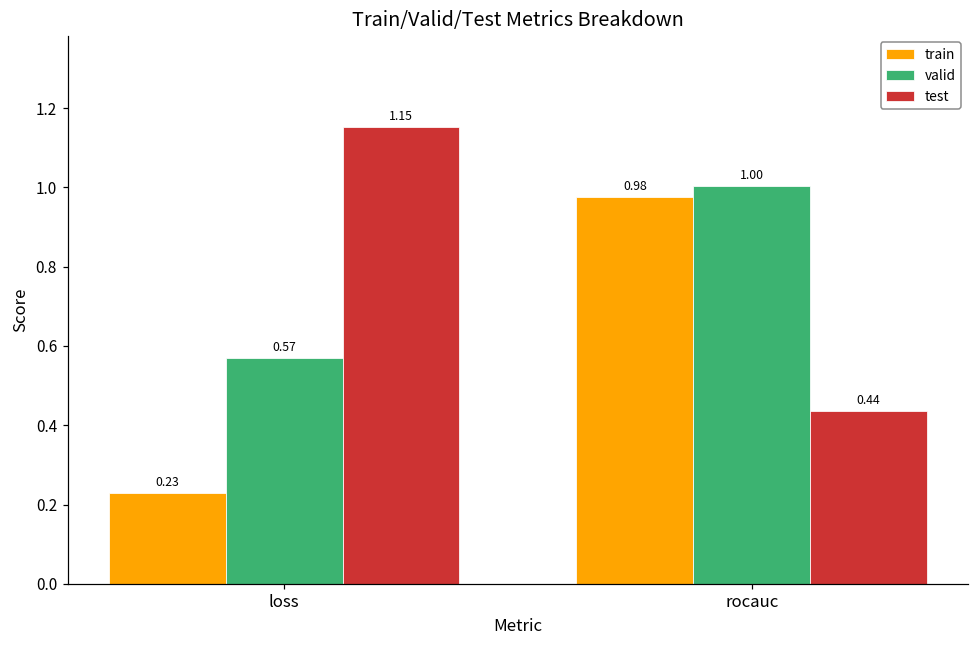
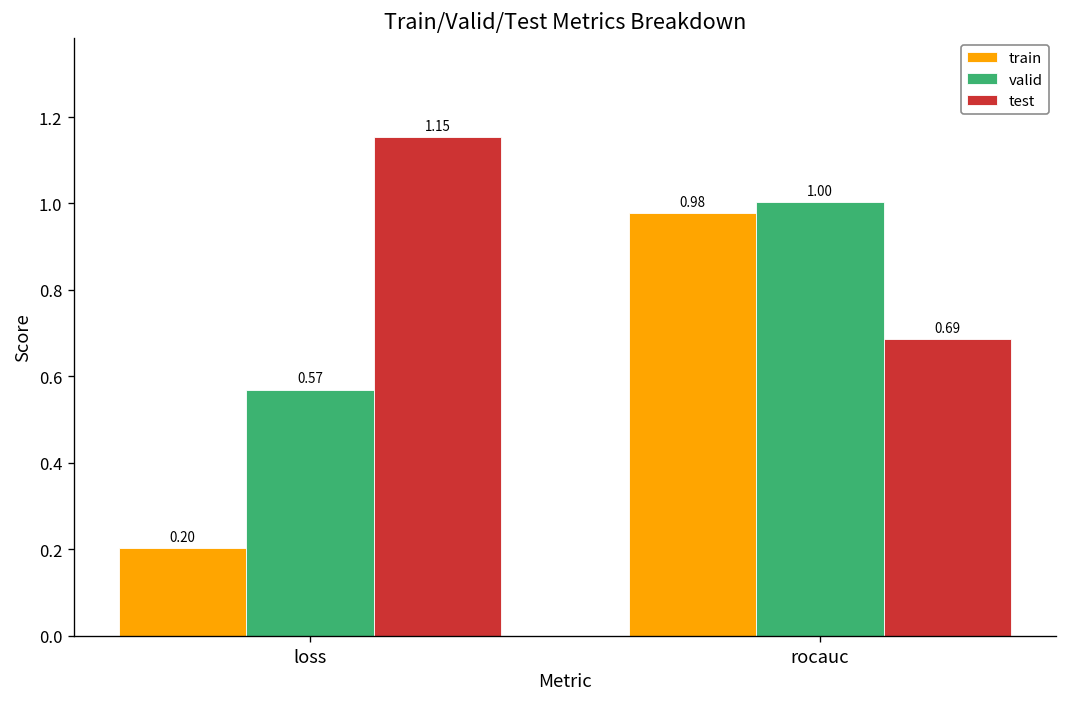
  {
    "train": {
-     "loss": 0.23,
+     "loss": 0.20,
      "rocauc": 0.98
    },
    "valid": {
      "loss": 0.57,
      "rocauc": 1.00
    },
    "test": {
      "loss": 1.15,
-     "rocauc": 0.44
+     "rocauc": 0.69
    }
  }
